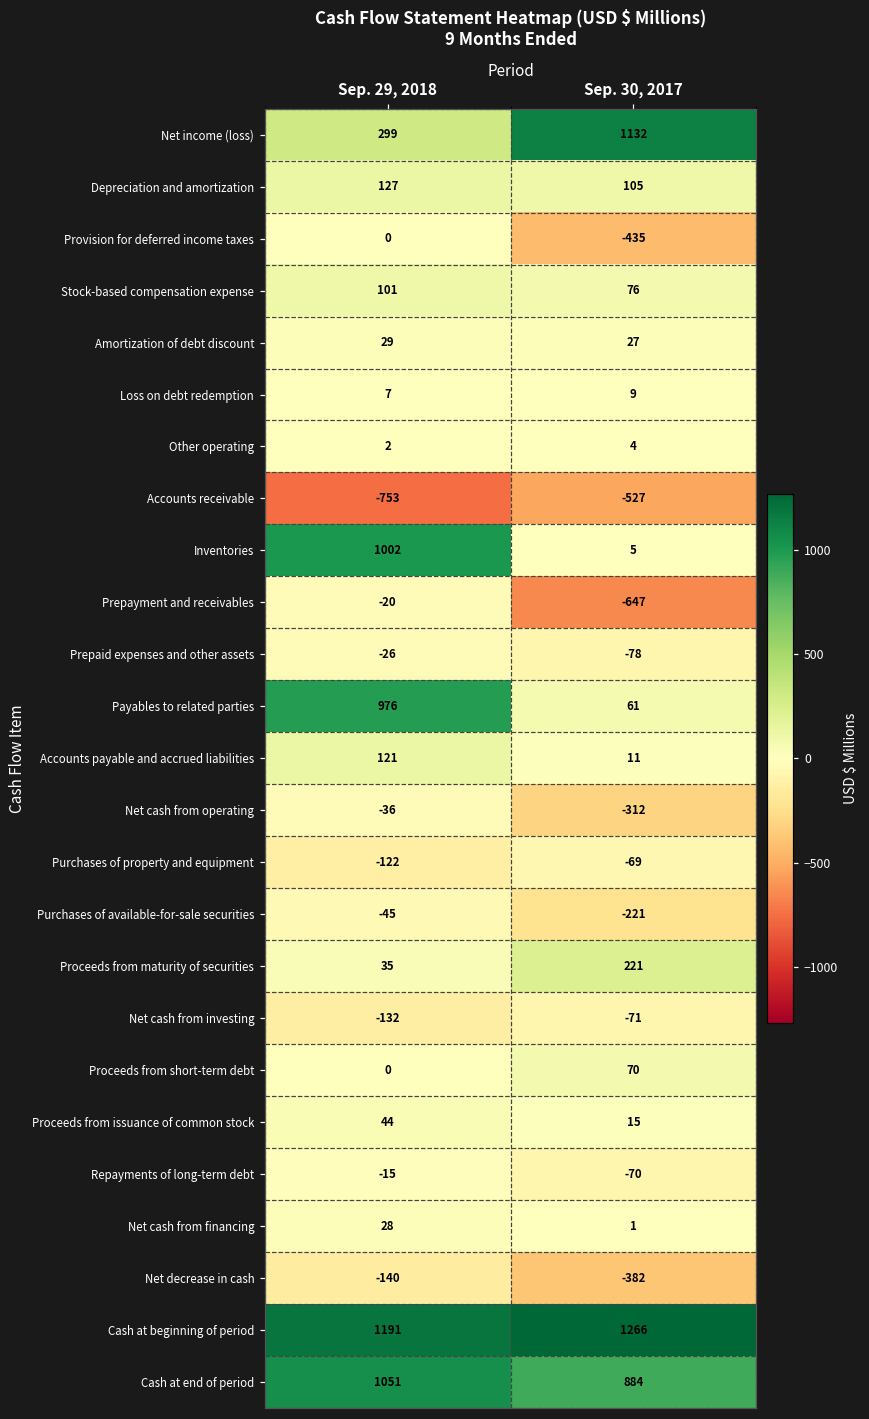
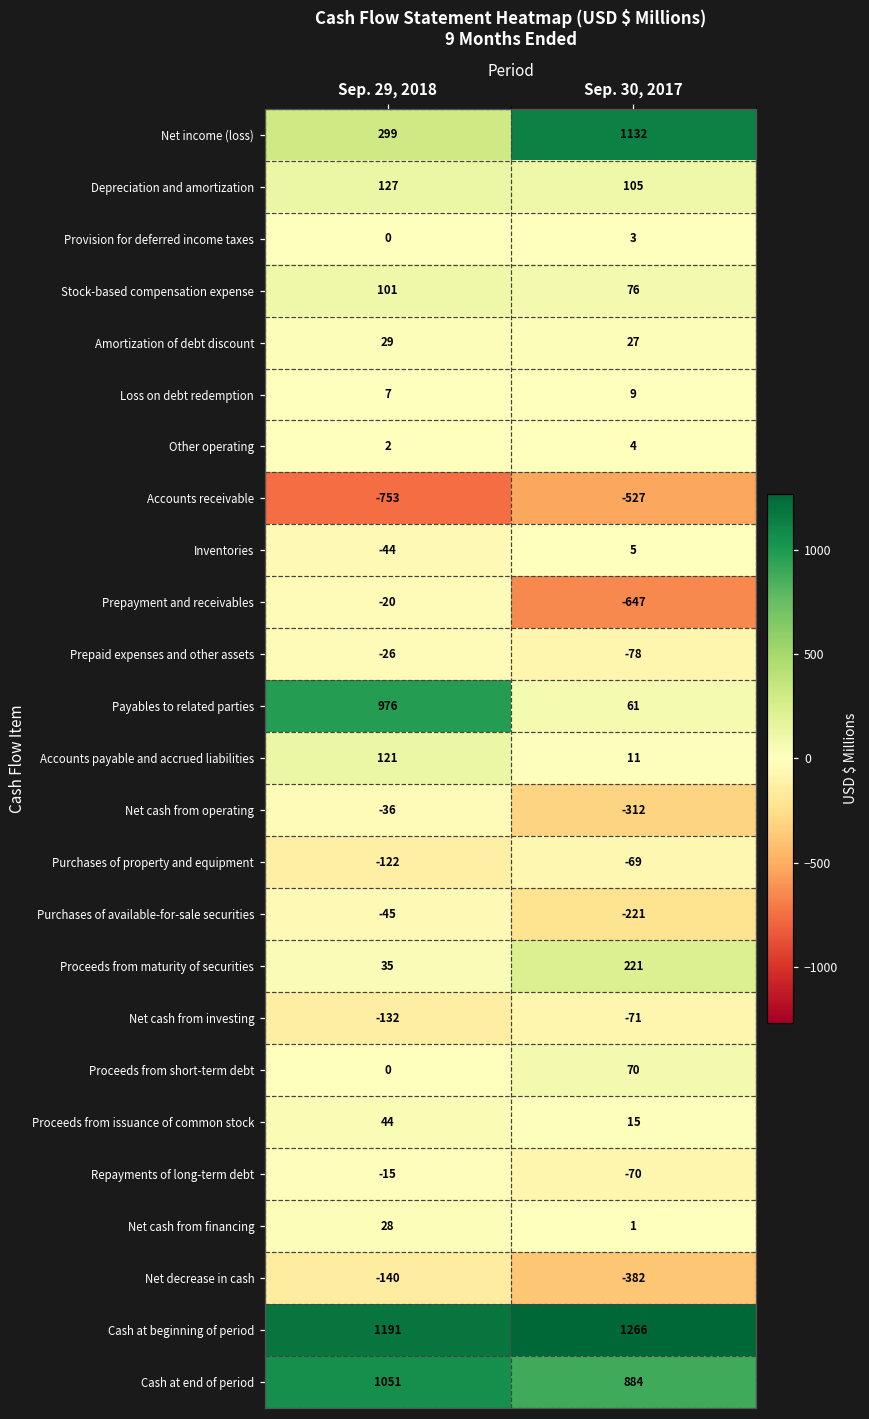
  {
    "Net income (loss)": {
      "Sep. 29, 2018": 299,
      "Sep. 30, 2017": 1132
    },
    "Depreciation and amortization": {
      "Sep. 29, 2018": 127,
      "Sep. 30, 2017": 105
    },
    "Provision for deferred income taxes": {
      "Sep. 29, 2018": 0,
-     "Sep. 30, 2017": -435
+     "Sep. 30, 2017": 3
    },
    "Stock-based compensation expense": {
      "Sep. 29, 2018": 101,
      "Sep. 30, 2017": 76
    },
    "Amortization of debt discount": {
      "Sep. 29, 2018": 29,
      "Sep. 30, 2017": 27
    },
    "Loss on debt redemption": {
      "Sep. 29, 2018": 7,
      "Sep. 30, 2017": 9
    },
    "Other operating": {
      "Sep. 29, 2018": 2,
      "Sep. 30, 2017": 4
    },
    "Accounts receivable": {
      "Sep. 29, 2018": -753,
      "Sep. 30, 2017": -527
    },
    "Inventories": {
-     "Sep. 29, 2018": 1002,
+     "Sep. 29, 2018": -44,
      "Sep. 30, 2017": 5
    },
    "Prepayment and receivables": {
      "Sep. 29, 2018": -20,
      "Sep. 30, 2017": -647
    },
    "Prepaid expenses and other assets": {
      "Sep. 29, 2018": -26,
      "Sep. 30, 2017": -78
    },
    "Payables to related parties": {
      "Sep. 29, 2018": 976,
      "Sep. 30, 2017": 61
    },
    "Accounts payable and accrued liabilities": {
      "Sep. 29, 2018": 121,
      "Sep. 30, 2017": 11
    },
    "Net cash from operating": {
      "Sep. 29, 2018": -36,
      "Sep. 30, 2017": -312
    },
    "Purchases of property and equipment": {
      "Sep. 29, 2018": -122,
      "Sep. 30, 2017": -69
    },
    "Purchases of available-for-sale securities": {
      "Sep. 29, 2018": -45,
      "Sep. 30, 2017": -221
    },
    "Proceeds from maturity of securities": {
      "Sep. 29, 2018": 35,
      "Sep. 30, 2017": 221
    },
    "Net cash from investing": {
      "Sep. 29, 2018": -132,
      "Sep. 30, 2017": -71
    },
    "Proceeds from short-term debt": {
      "Sep. 29, 2018": 0,
      "Sep. 30, 2017": 70
    },
    "Proceeds from issuance of common stock": {
      "Sep. 29, 2018": 44,
      "Sep. 30, 2017": 15
    },
    "Repayments of long-term debt": {
      "Sep. 29, 2018": -15,
      "Sep. 30, 2017": -70
    },
    "Net cash from financing": {
      "Sep. 29, 2018": 28,
      "Sep. 30, 2017": 1
    },
    "Net decrease in cash": {
      "Sep. 29, 2018": -140,
      "Sep. 30, 2017": -382
    },
    "Cash at beginning of period": {
      "Sep. 29, 2018": 1191,
      "Sep. 30, 2017": 1266
    },
    "Cash at end of period": {
      "Sep. 29, 2018": 1051,
      "Sep. 30, 2017": 884
    }
  }
